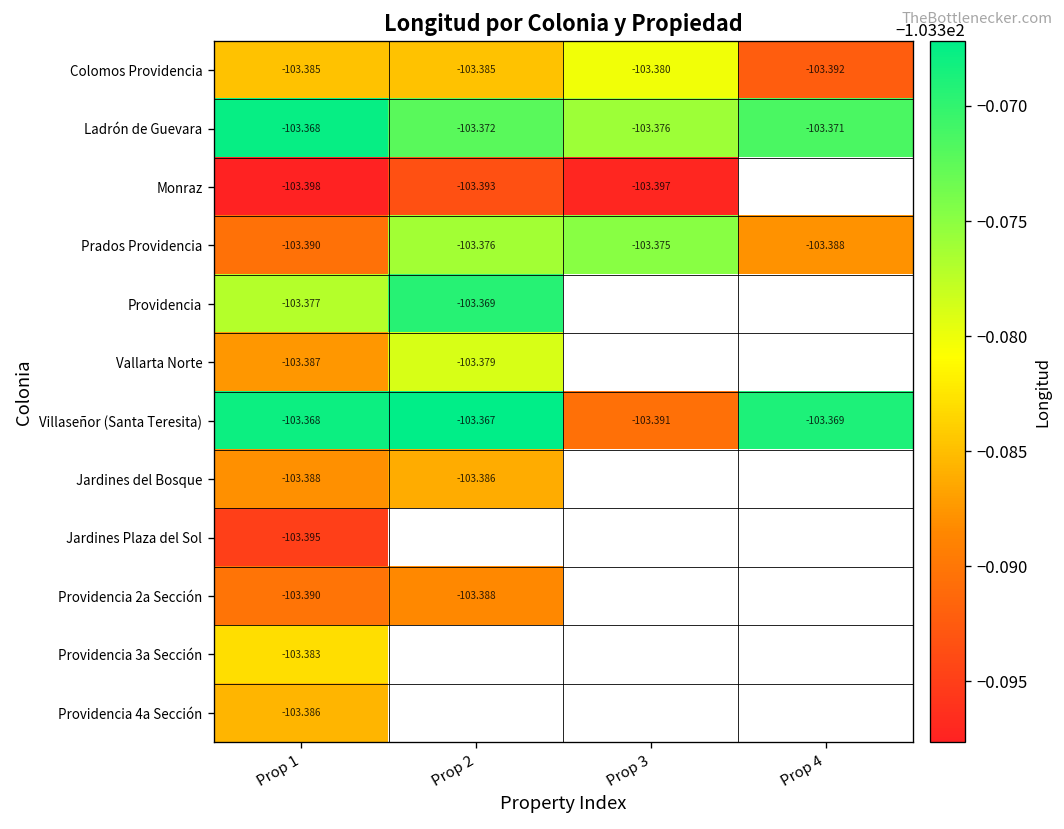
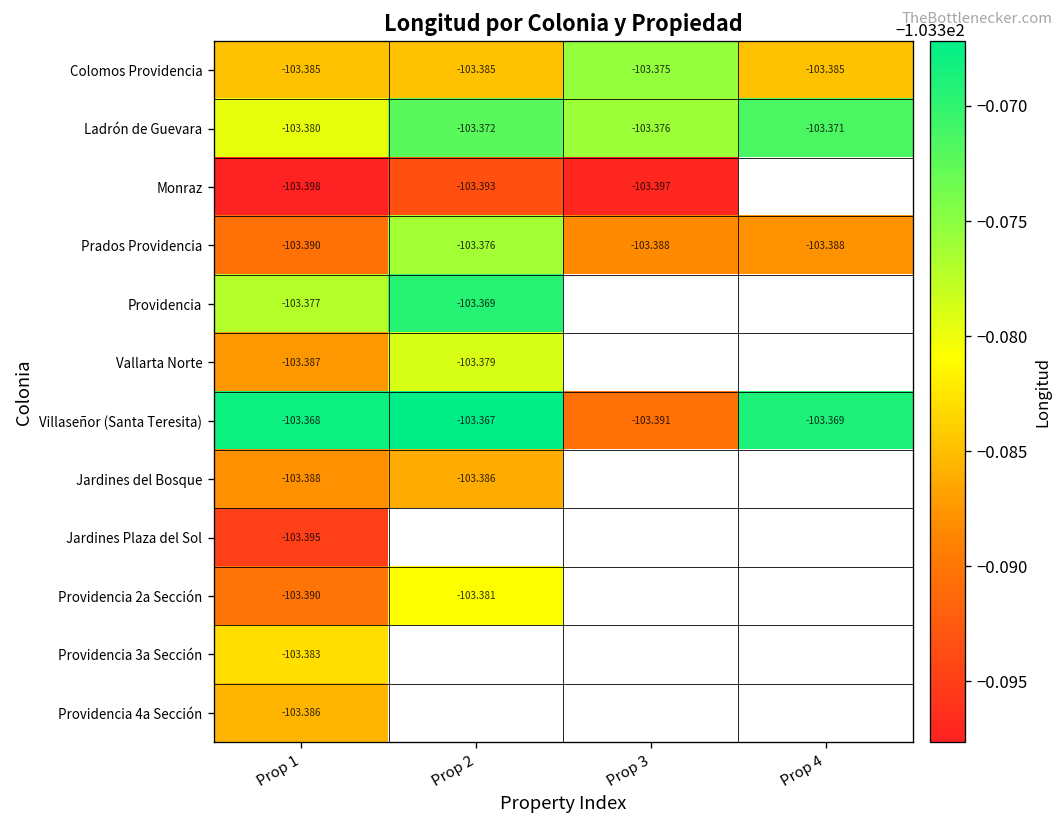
  {
    "Colomos Providencia": {
      "Prop 1": -103.385,
      "Prop 2": -103.385,
-     "Prop 3": -103.380,
-     "Prop 4": -103.392
+     "Prop 3": -103.375,
+     "Prop 4": -103.385
    },
    "Ladrón de Guevara": {
-     "Prop 1": -103.368,
+     "Prop 1": -103.380,
      "Prop 2": -103.372,
      "Prop 3": -103.376,
      "Prop 4": -103.371
    },
    "Monraz": {
      "Prop 1": -103.398,
      "Prop 2": -103.393,
      "Prop 3": -103.397
    },
    "Prados Providencia": {
      "Prop 1": -103.390,
      "Prop 2": -103.376,
-     "Prop 3": -103.375,
+     "Prop 3": -103.388,
      "Prop 4": -103.388
    },
    "Providencia": {
      "Prop 1": -103.377,
      "Prop 2": -103.369
    },
    "Vallarta Norte": {
      "Prop 1": -103.387,
      "Prop 2": -103.379
    },
    "Villaseñor (Santa Teresita)": {
      "Prop 1": -103.368,
      "Prop 2": -103.367,
      "Prop 3": -103.391,
      "Prop 4": -103.369
    },
    "Jardines del Bosque": {
      "Prop 1": -103.388,
      "Prop 2": -103.386
    },
    "Jardines Plaza del Sol": {
      "Prop 1": -103.395
    },
    "Providencia 2a Sección": {
      "Prop 1": -103.390,
-     "Prop 2": -103.388
+     "Prop 2": -103.381
    },
    "Providencia 3a Sección": {
      "Prop 1": -103.383
    },
    "Providencia 4a Sección": {
      "Prop 1": -103.386
    }
  }
